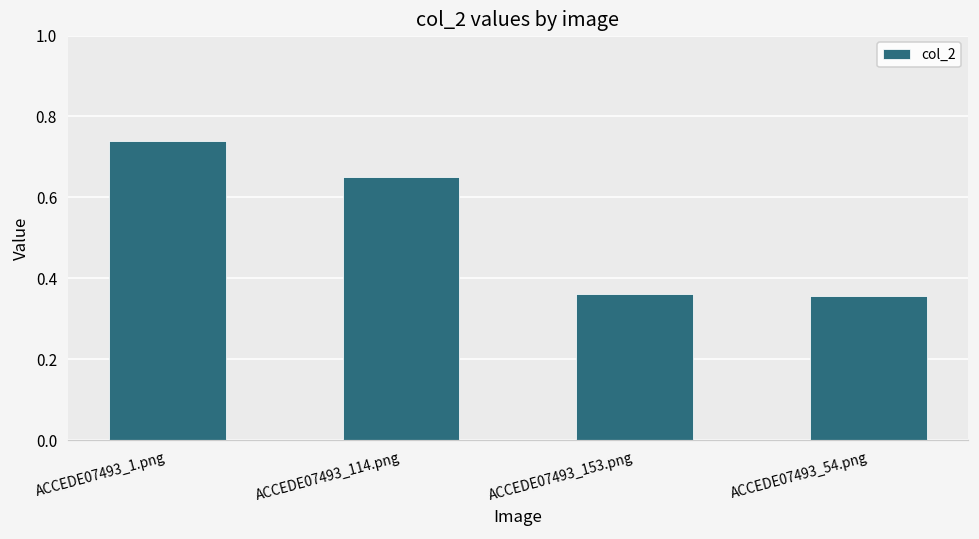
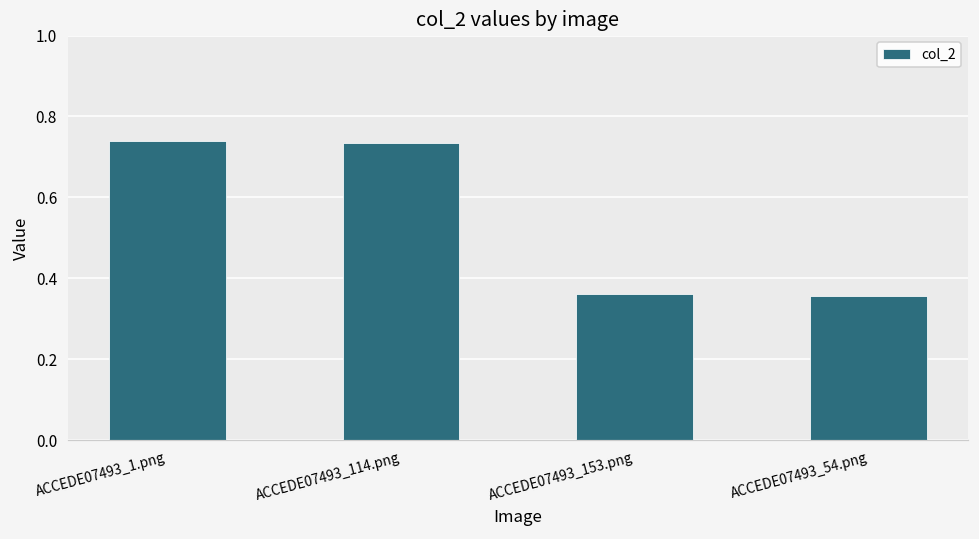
  {
    "ACCEDE07493_1.png": 0.74,
-   "ACCEDE07493_114.png": 0.65,
+   "ACCEDE07493_114.png": 0.73,
    "ACCEDE07493_153.png": 0.36,
    "ACCEDE07493_54.png": 0.36
  }
